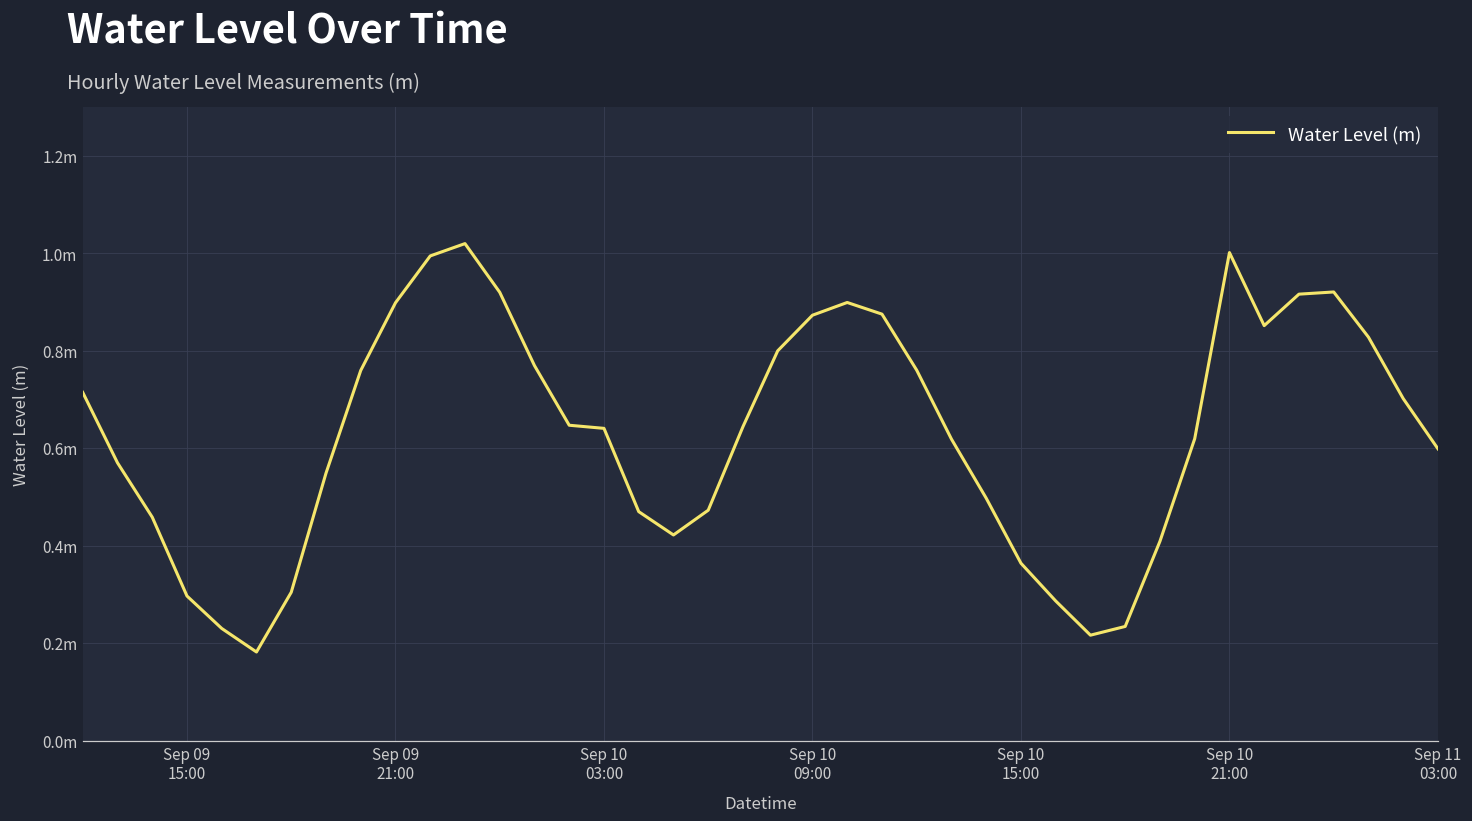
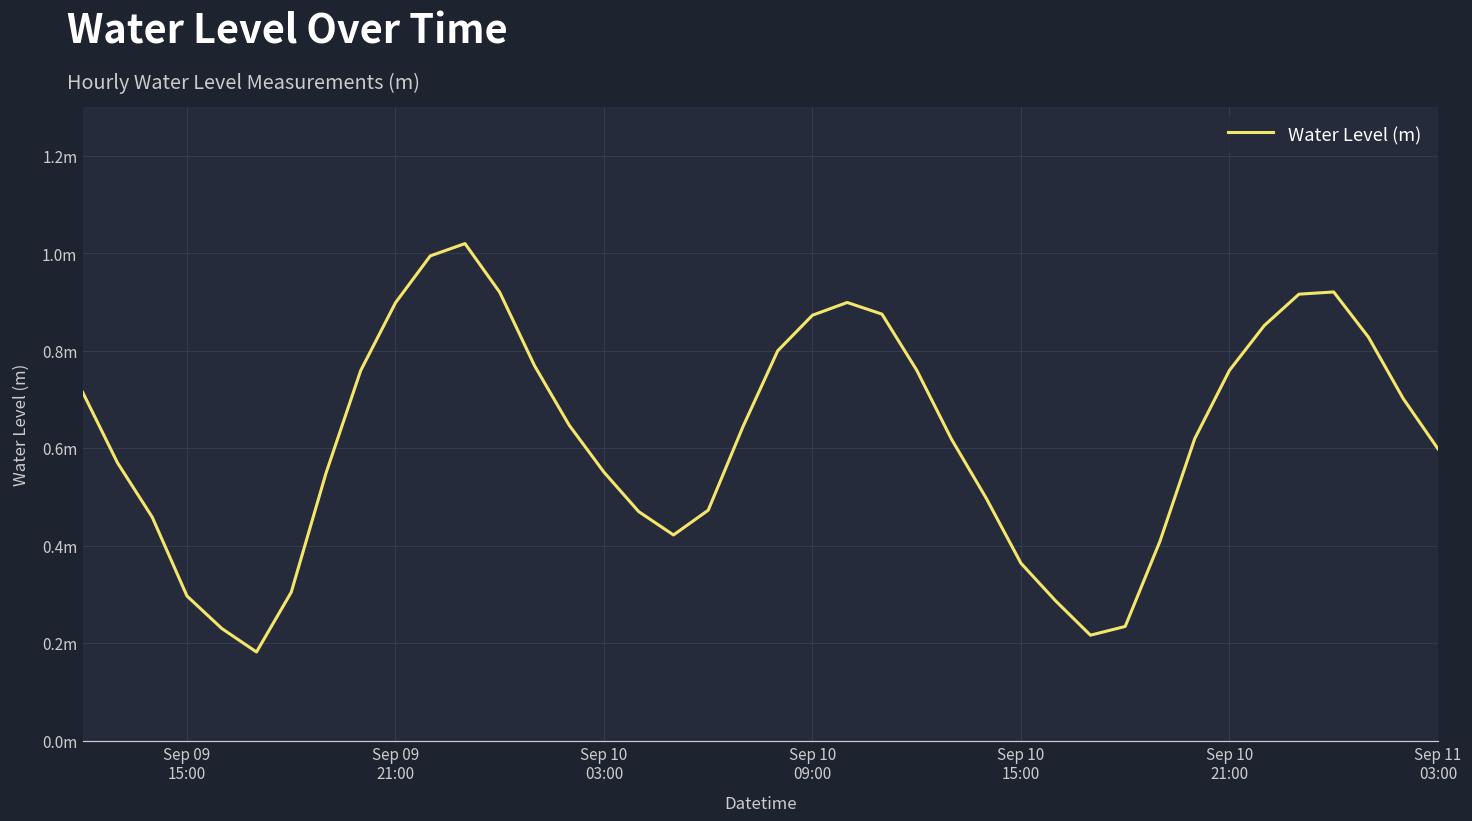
  {
    "Sep 09 15:00": "0.30m",
    "Sep 09 21:00": "0.90m",
-   "Sep 10 03:00": "0.64m",
+   "Sep 10 03:00": "0.55m",
    "Sep 10 09:00": "0.87m",
    "Sep 10 15:00": "0.36m",
-   "Sep 10 21:00": "1.00m",
+   "Sep 10 21:00": "0.76m",
    "Sep 11 03:00": "0.60m"
  }
